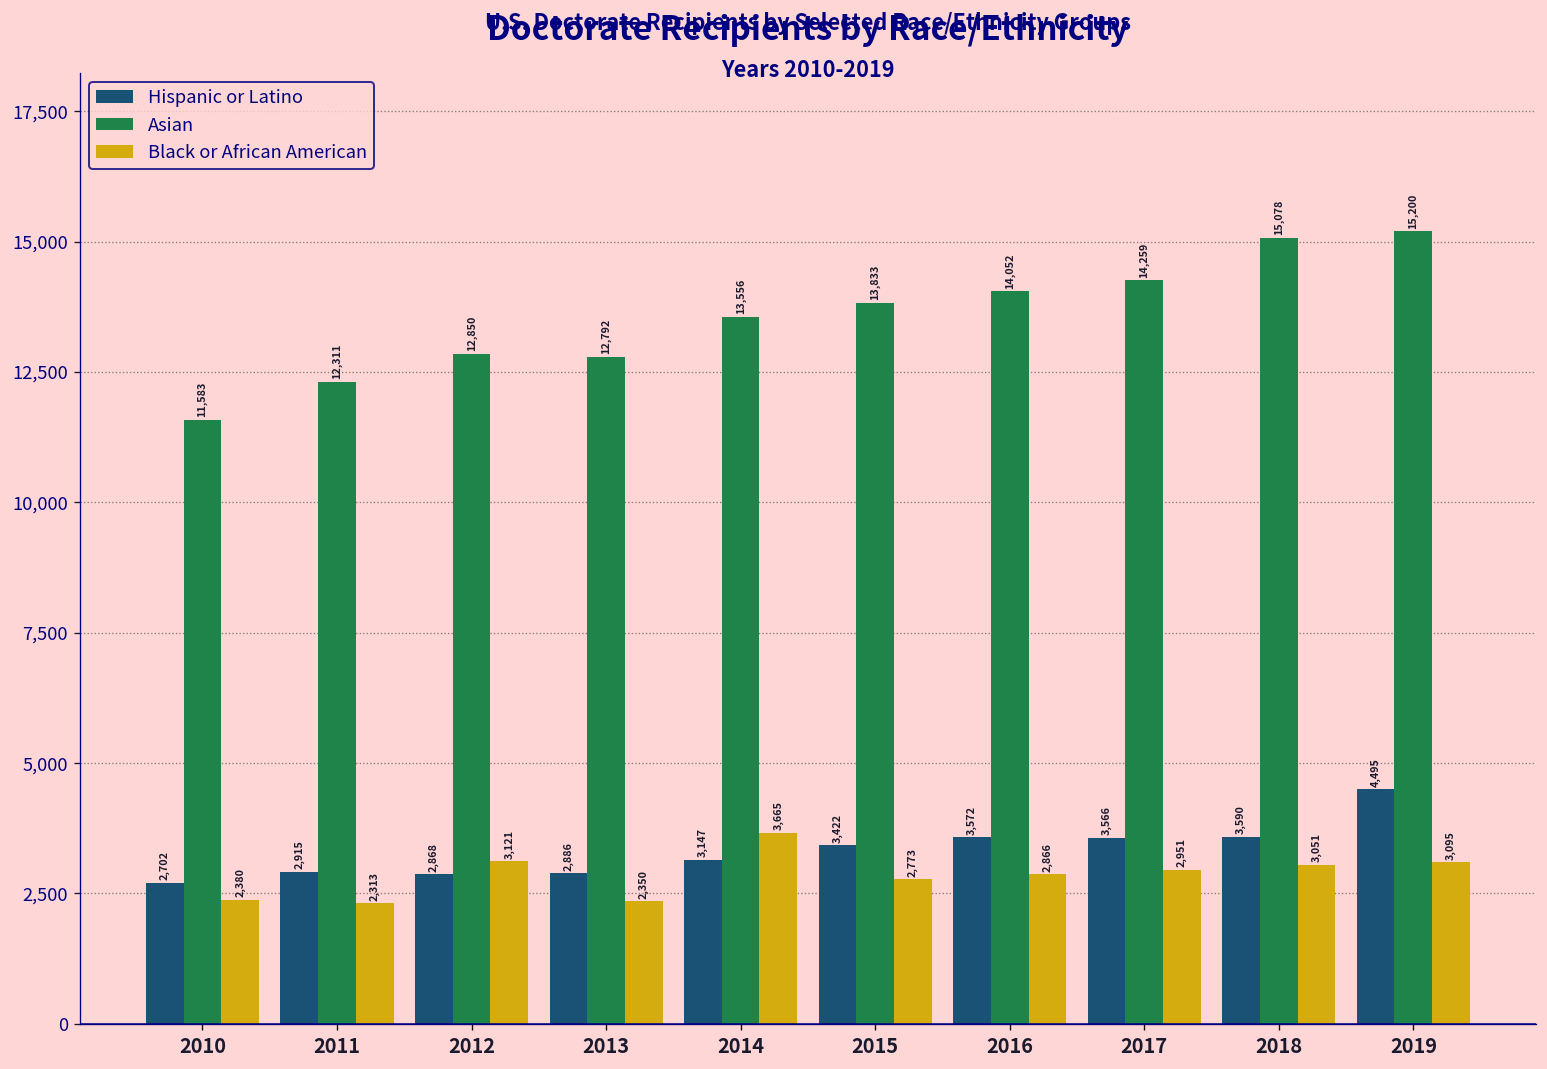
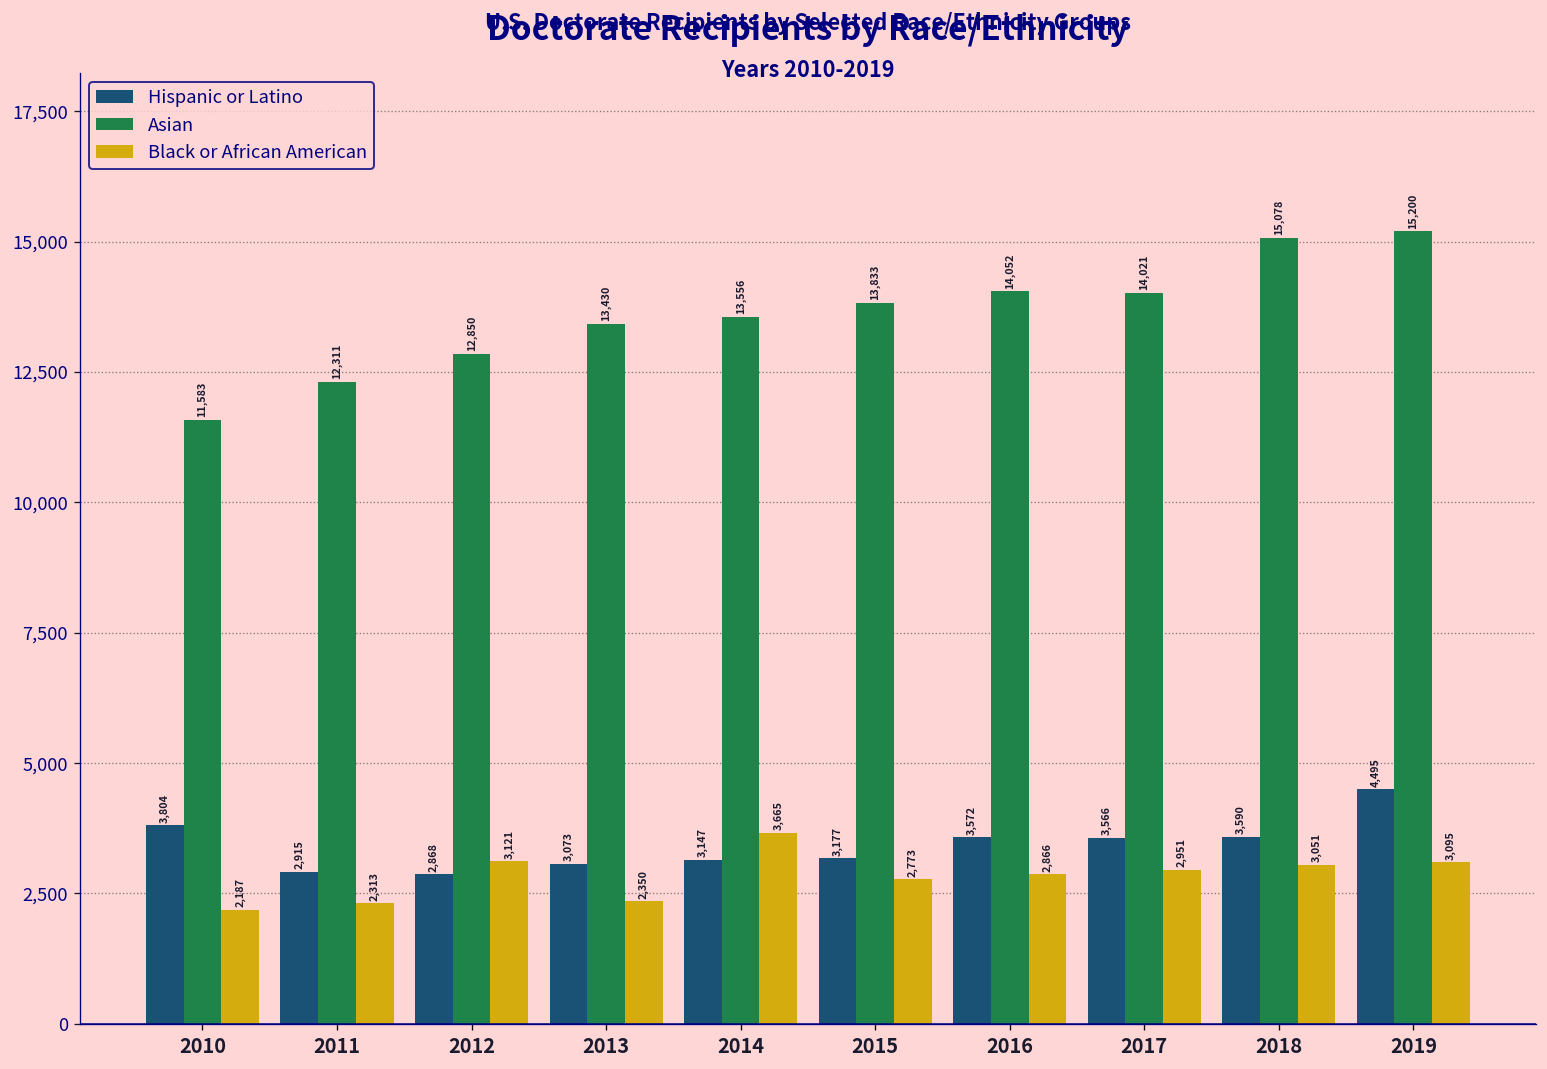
  {
    "Hispanic or Latino": {
-     "2010": "2,702",
+     "2010": "3,804",
      "2011": "2,915",
      "2012": "2,868",
-     "2013": "2,886",
+     "2013": "3,073",
      "2014": "3,147",
-     "2015": "3,422",
+     "2015": "3,177",
      "2016": "3,572",
      "2017": "3,566",
      "2018": "3,590",
      "2019": "4,495"
    },
    "Asian": {
      "2010": "11,583",
      "2011": "12,311",
      "2012": "12,850",
-     "2013": "12,792",
+     "2013": "13,430",
      "2014": "13,556",
      "2015": "13,833",
      "2016": "14,052",
-     "2017": "14,259",
+     "2017": "14,021",
      "2018": "15,078",
      "2019": "15,200"
    },
    "Black or African American": {
-     "2010": "2,380",
+     "2010": "2,187",
      "2011": "2,313",
      "2012": "3,121",
      "2013": "2,350",
      "2014": "3,665",
      "2015": "2,773",
      "2016": "2,866",
      "2017": "2,951",
      "2018": "3,051",
      "2019": "3,095"
    }
  }
